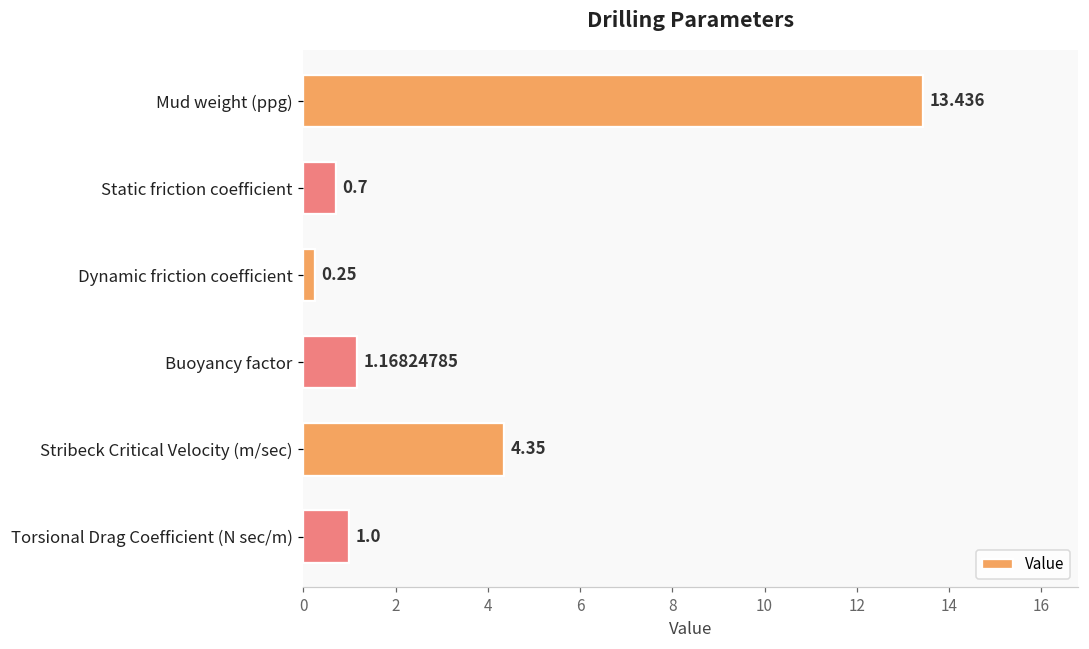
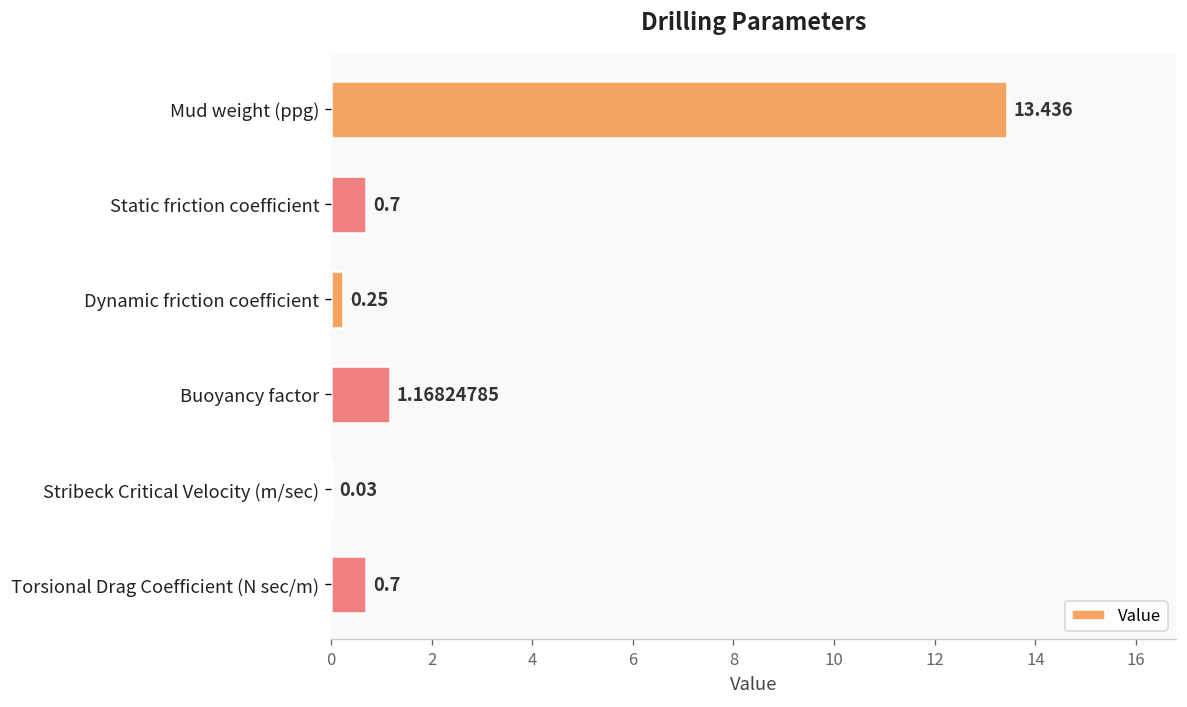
  {
    "Mud weight (ppg)": 13.436,
    "Static friction coefficient": 0.7,
    "Dynamic friction coefficient": 0.25,
    "Buoyancy factor": 1.16824785,
-   "Stribeck Critical Velocity (m/sec)": 4.35,
-   "Torsional Drag Coefficient (N sec/m)": 1.0
+   "Stribeck Critical Velocity (m/sec)": 0.03,
+   "Torsional Drag Coefficient (N sec/m)": 0.7
  }
